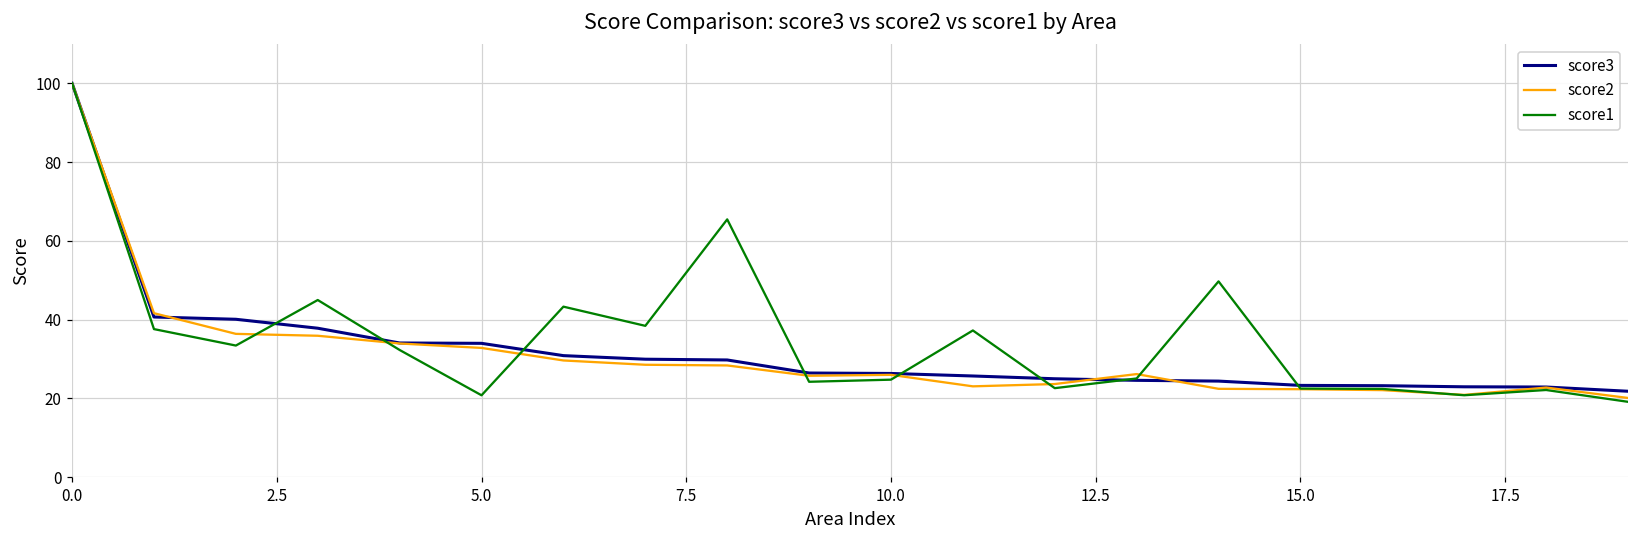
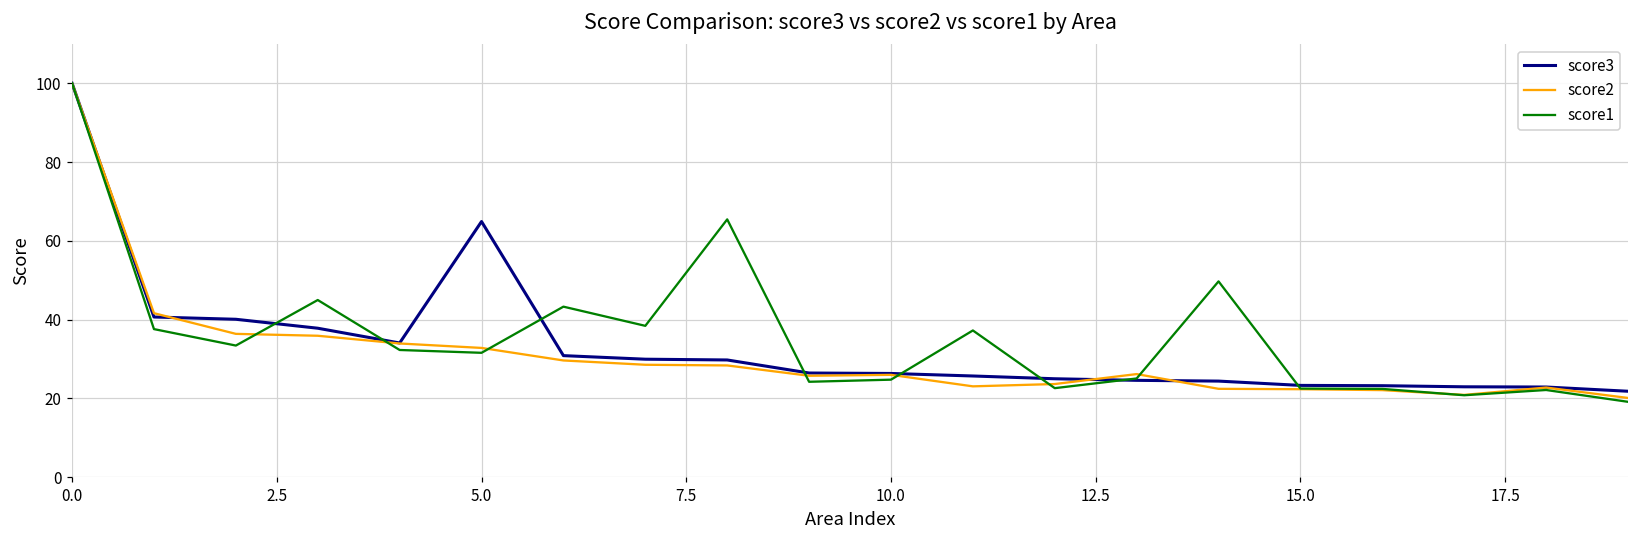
  {
    "score3": {
-     "5.0": 34,
+     "5.0": 65,
      "15.0": 23
    },
    "score2": {
      "5.0": 33
    },
    "score1": {
-     "5.0": 21,
+     "5.0": 32,
      "10.0": 25
    }
  }
